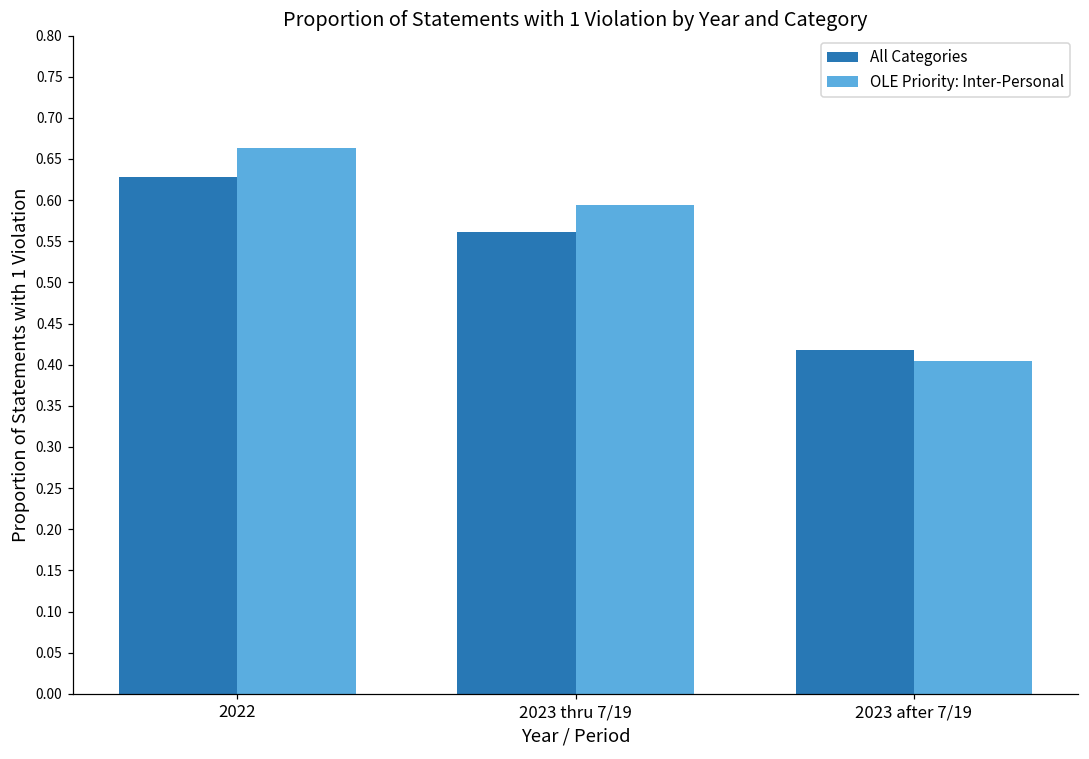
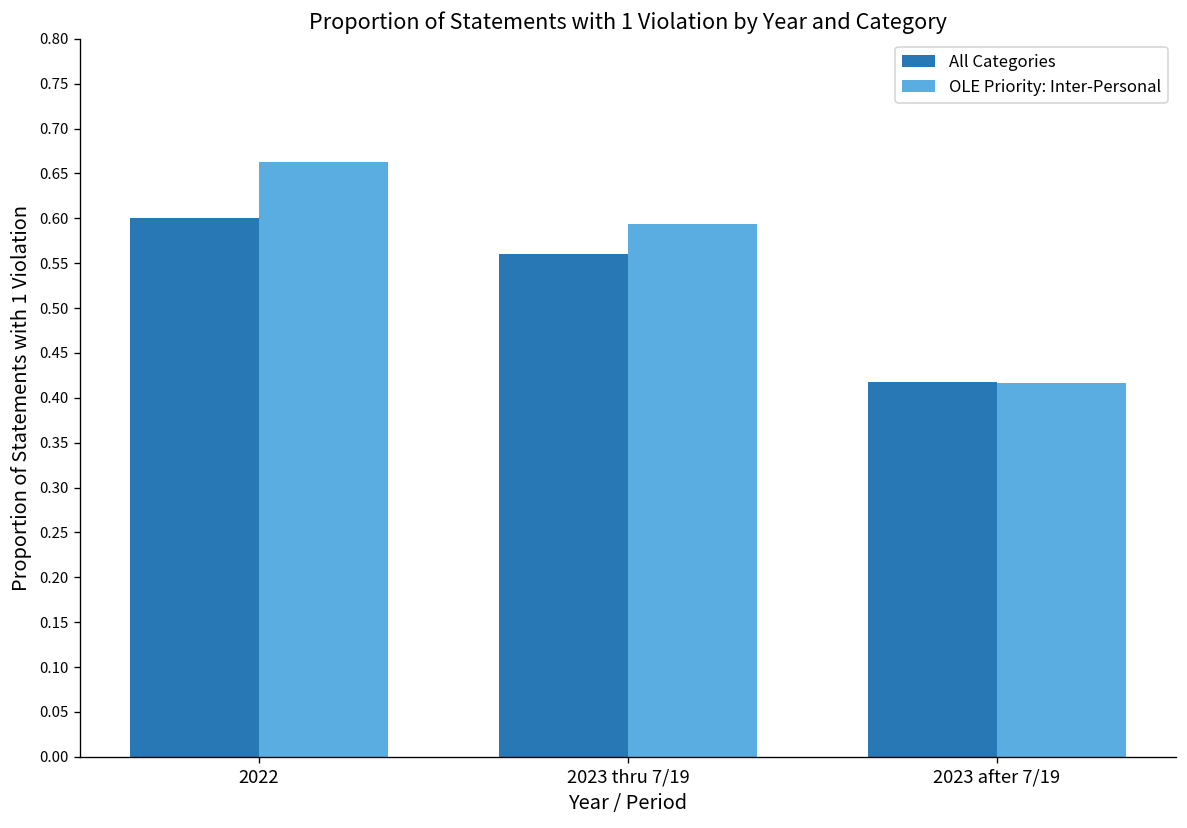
  {
    "All Categories": {
-     "2022": 0.63,
+     "2022": 0.60,
      "2023 thru 7/19": 0.56,
      "2023 after 7/19": 0.42
    },
    "OLE Priority: Inter-Personal": {
      "2022": 0.66,
      "2023 thru 7/19": 0.59,
-     "2023 after 7/19": 0.40
+     "2023 after 7/19": 0.42
    }
  }
